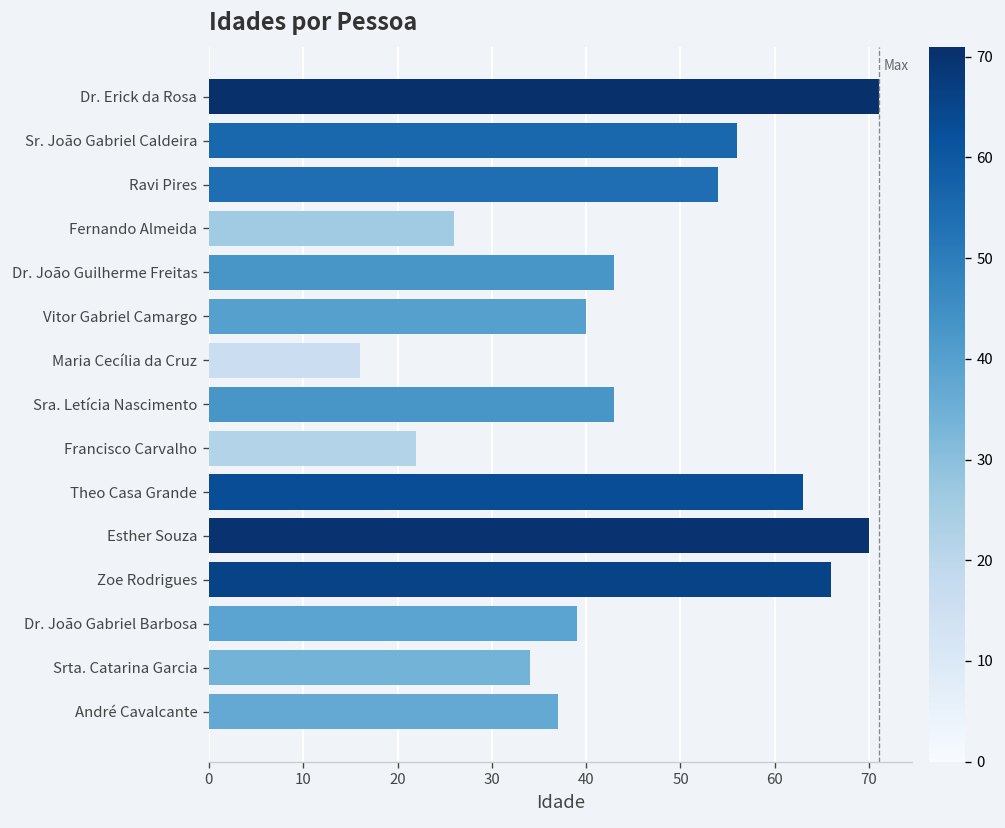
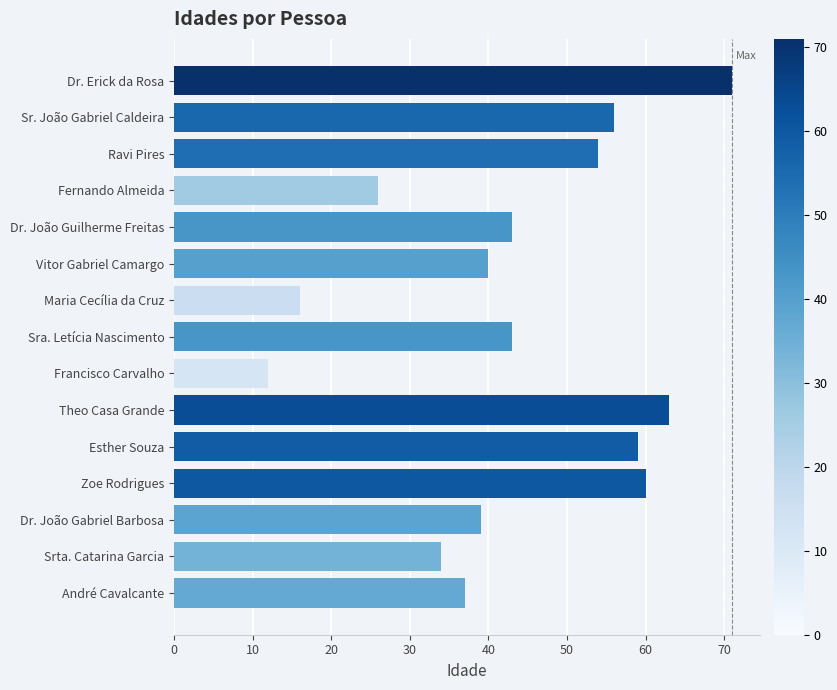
  {
    "Dr. Erick da Rosa": 71,
    "Sr. João Gabriel Caldeira": 56,
    "Ravi Pires": 54,
    "Fernando Almeida": 26,
    "Dr. João Guilherme Freitas": 43,
    "Vitor Gabriel Camargo": 40,
    "Maria Cecília da Cruz": 16,
    "Sra. Letícia Nascimento": 43,
-   "Francisco Carvalho": 22,
+   "Francisco Carvalho": 12,
    "Theo Casa Grande": 63,
-   "Esther Souza": 70,
-   "Zoe Rodrigues": 66,
+   "Esther Souza": 59,
+   "Zoe Rodrigues": 60,
    "Dr. João Gabriel Barbosa": 39,
    "Srta. Catarina Garcia": 34,
    "André Cavalcante": 37
  }
